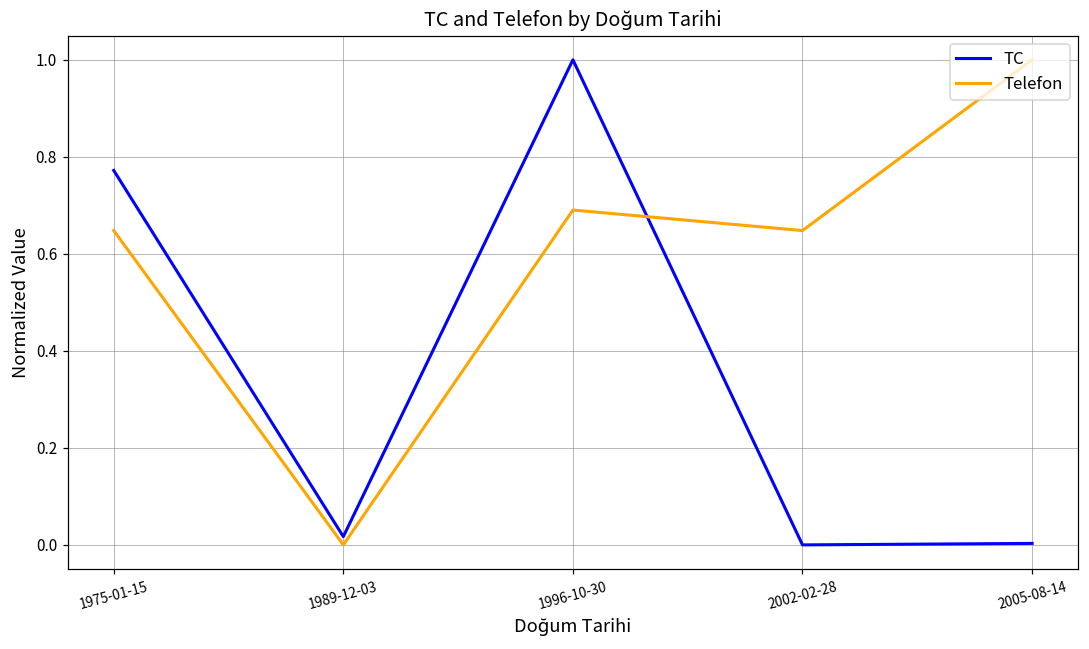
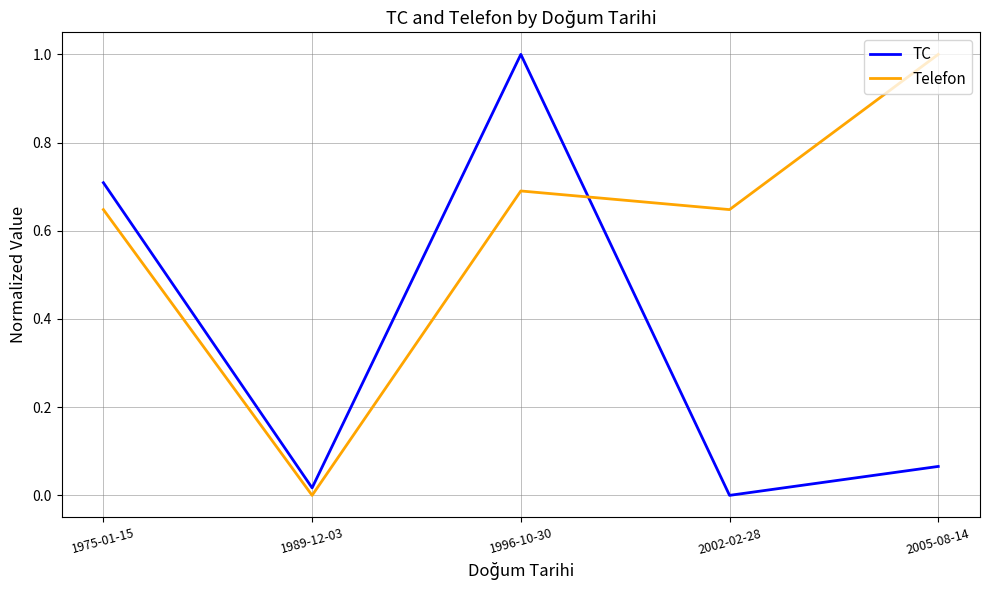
  {
    "TC": {
-     "1975-01-15": 0.77,
+     "1975-01-15": 0.71,
      "1989-12-03": 0.02,
      "1996-10-30": 1.00,
      "2002-02-28": 0.00,
-     "2005-08-14": 0.00
+     "2005-08-14": 0.07
    },
    "Telefon": {
      "1975-01-15": 0.65,
      "1989-12-03": 0.00,
      "1996-10-30": 0.69,
      "2002-02-28": 0.65
    }
  }
